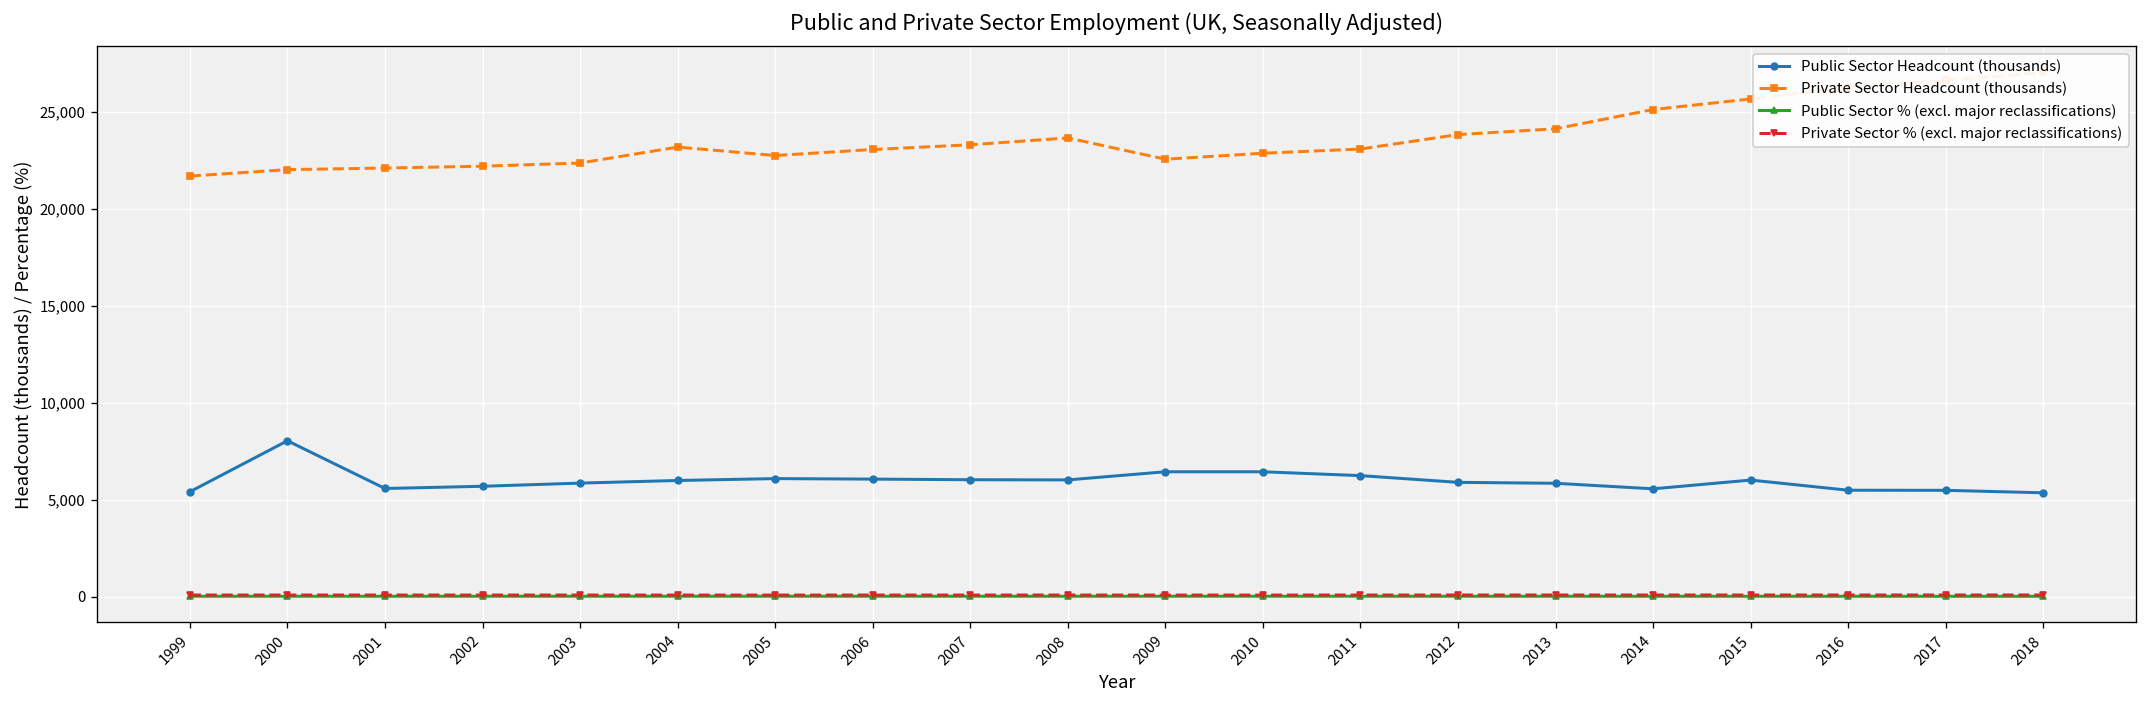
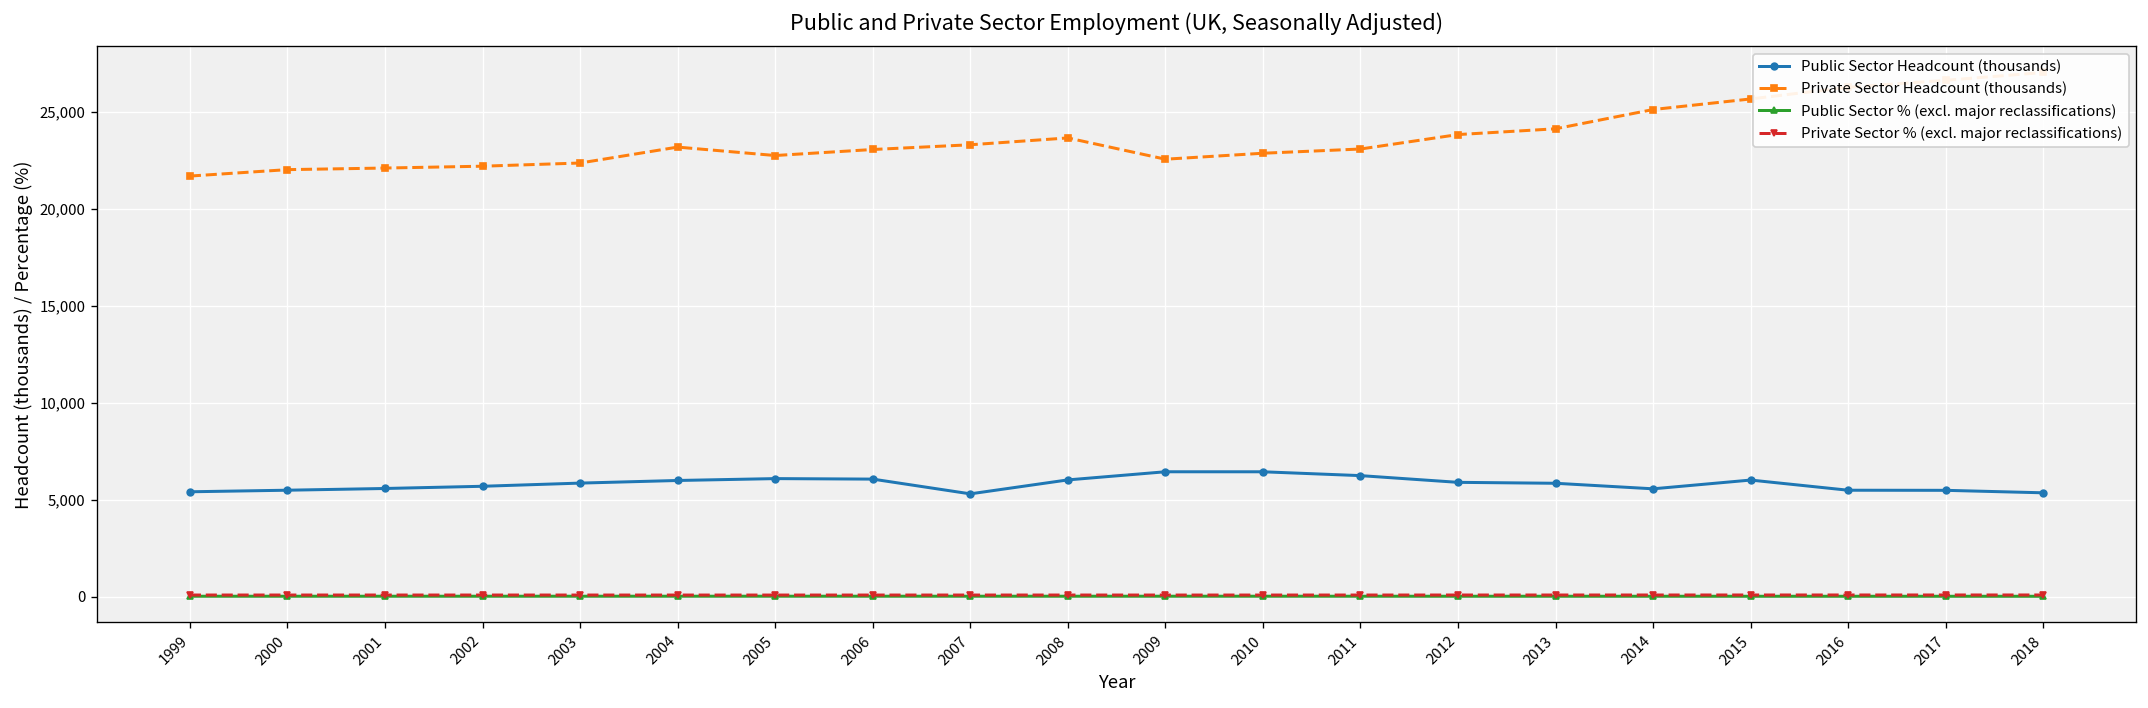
  {
    "Public Sector Headcount (thousands)": {
      "1999": "5,400",
-     "2000": "8,000",
+     "2000": "5,500",
      "2001": "5,600",
      "2002": "5,700",
      "2003": "5,900",
      "2004": "6,000",
      "2005": "6,100",
      "2006": "6,100",
-     "2007": "6,000",
+     "2007": "5,300",
      "2008": "6,000",
      "2009": "6,400",
      "2010": "6,400",
      "2011": "6,200",
      "2012": "5,900",
      "2013": "5,800",
      "2014": "5,600",
      "2015": "6,000",
      "2016": "5,500",
      "2017": "5,500",
      "2018": "5,400"
    },
    "Private Sector Headcount (thousands)": {
      "1999": "21,700",
      "2000": "22,000",
      "2001": "22,100",
      "2002": "22,200",
      "2003": "22,400",
      "2004": "23,200",
      "2005": "22,800",
      "2006": "23,100",
      "2007": "23,300",
      "2008": "23,700",
      "2009": "22,600",
      "2010": "22,900",
      "2011": "23,100",
      "2012": "23,800",
      "2013": "24,100",
      "2014": "25,100",
      "2015": "25,700"
    }
  }
